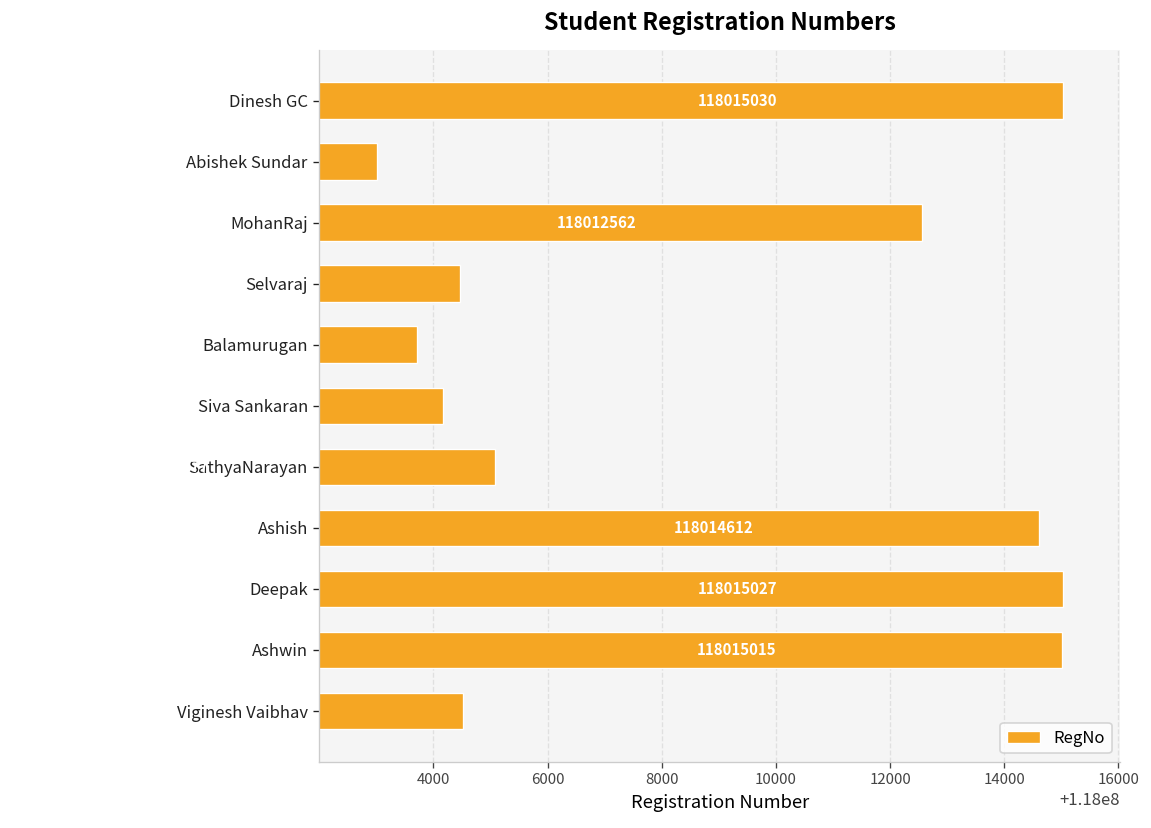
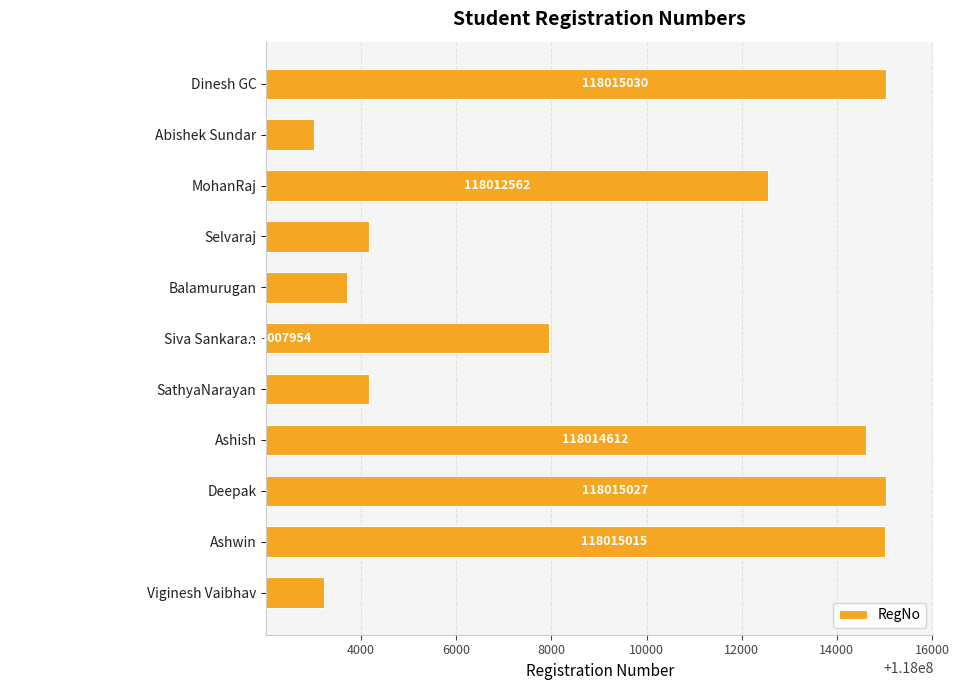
  {
    "Abishek Sundar": 118003000,
-   "Selvaraj": 118004500,
+   "Selvaraj": 118004200,
    "Balamurugan": 118003700,
-   "Siva Sankaran": 118004200,
-   "SathyaNarayan": 118005100,
-   "Viginesh Vaibhav": 118004500
+   "Siva Sankaran": 118008000,
+   "SathyaNarayan": 118004200,
+   "Viginesh Vaibhav": 118003200
  }
